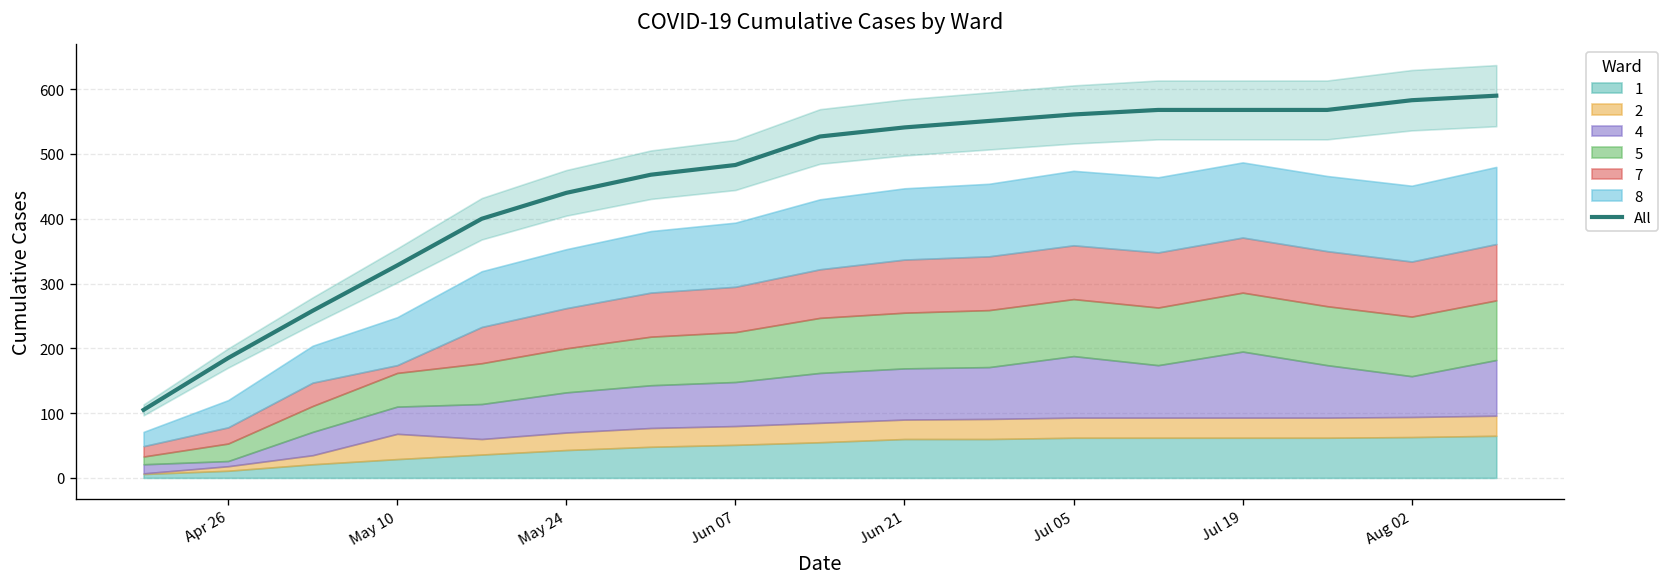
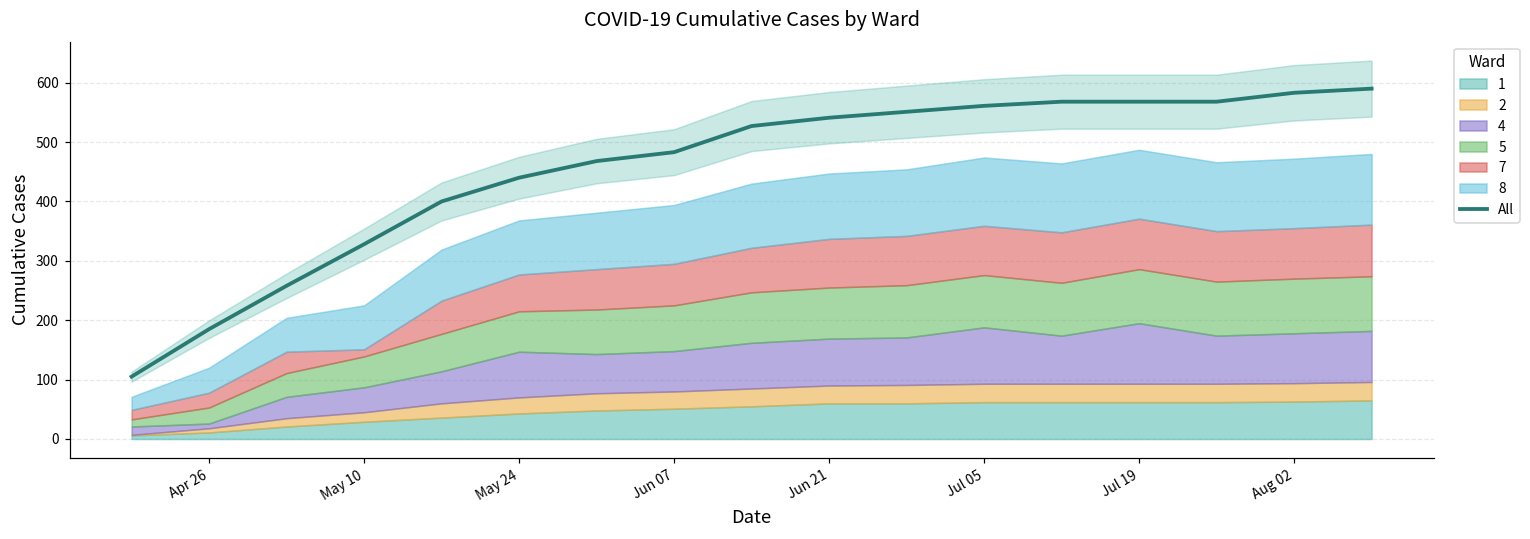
  {
    "2": {
      "Apr 26": 10,
-     "May 10": 40,
+     "May 10": 20,
      "May 24": 30,
      "Jun 07": 30,
      "Jun 21": 30,
      "Jul 05": 30,
      "Jul 19": 30,
      "Aug 02": 30
    },
    "4": {
      "Apr 26": 10,
      "May 10": 40,
-     "May 24": 60,
+     "May 24": 80,
      "Jun 07": 70,
      "Jun 21": 80,
      "Jul 05": 100,
      "Jul 19": 100,
-     "Aug 02": 60
+     "Aug 02": 80
    },
    "5": {
      "Apr 26": 30,
      "May 10": 50,
      "May 24": 70,
      "Jun 07": 80,
      "Jun 21": 90,
      "Jul 05": 90,
      "Jul 19": 90,
      "Aug 02": 90
    },
    "7": {
      "Apr 26": 30,
      "May 10": 10,
      "May 24": 60,
      "Jun 07": 70,
      "Jun 21": 80,
      "Jul 05": 80,
      "Jul 19": 90,
      "Aug 02": 90
    }
  }
